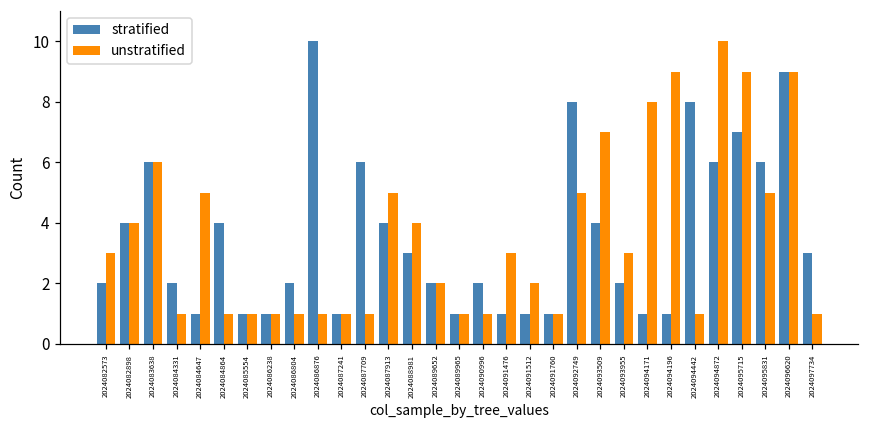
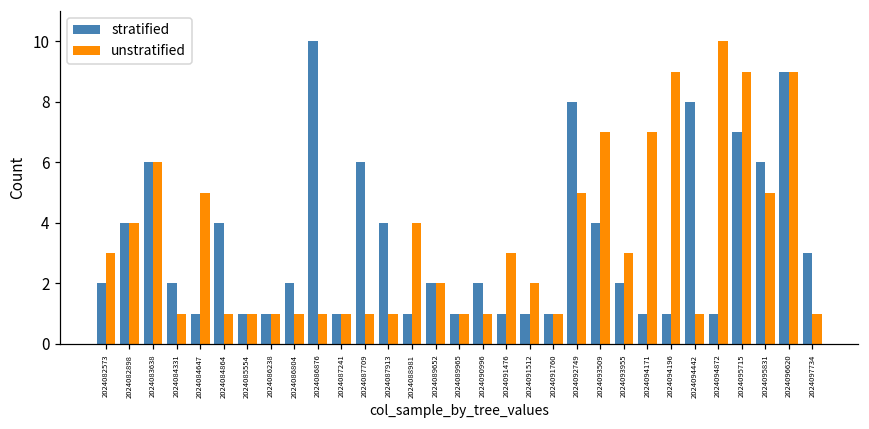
  {
    "stratified": {
      "2024082573": 2,
      "2024082898": 4,
      "2024083638": 6,
      "2024084331": 2,
      "2024084647": 1,
      "2024084864": 4,
      "2024085554": 1,
      "2024086238": 1,
      "2024086804": 2,
      "2024086876": 10,
      "2024087241": 1,
      "2024087709": 6,
      "2024087913": 4,
-     "2024088981": 3,
+     "2024088981": 1,
      "2024089652": 2,
      "2024089965": 1,
      "2024090996": 2,
      "2024091476": 1,
      "2024091512": 1,
      "2024091760": 1,
      "2024092749": 8,
      "2024093509": 4,
      "2024093955": 2,
      "2024094171": 1,
      "2024094196": 1,
      "2024094442": 8,
-     "2024094872": 6,
+     "2024094872": 1,
      "2024095715": 7,
      "2024095831": 6,
      "2024096620": 9,
      "2024097734": 3
    },
    "unstratified": {
      "2024082573": 3,
      "2024082898": 4,
      "2024083638": 6,
      "2024084331": 1,
      "2024084647": 5,
      "2024084864": 1,
      "2024085554": 1,
      "2024086238": 1,
      "2024086804": 1,
      "2024086876": 1,
      "2024087241": 1,
      "2024087709": 1,
-     "2024087913": 5,
+     "2024087913": 1,
      "2024088981": 4,
      "2024089652": 2,
      "2024089965": 1,
      "2024090996": 1,
      "2024091476": 3,
      "2024091512": 2,
      "2024091760": 1,
      "2024092749": 5,
      "2024093509": 7,
      "2024093955": 3,
-     "2024094171": 8,
+     "2024094171": 7,
      "2024094196": 9,
      "2024094442": 1,
      "2024094872": 10,
      "2024095715": 9,
      "2024095831": 5,
      "2024096620": 9,
      "2024097734": 1
    }
  }
